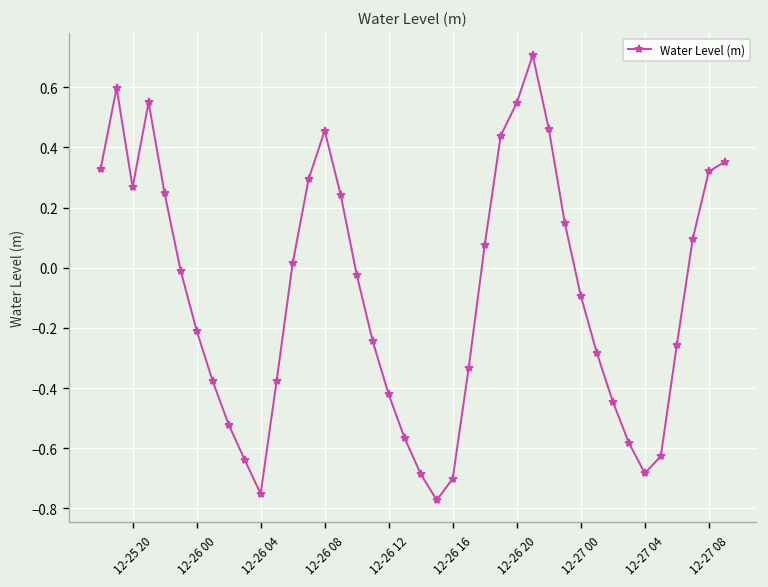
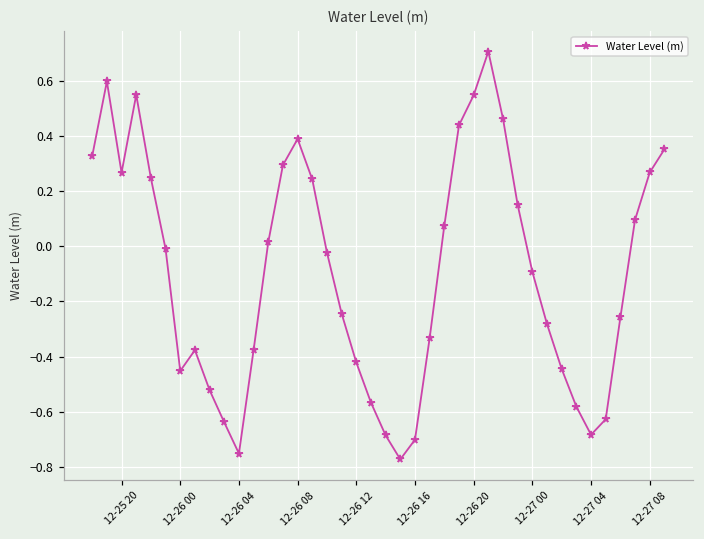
  {
    "12-25 20": 0.27,
-   "12-26 00": -0.21,
+   "12-26 00": -0.45,
    "12-26 04": -0.75,
-   "12-26 08": 0.46,
+   "12-26 08": 0.39,
    "12-26 12": -0.42,
    "12-26 16": -0.70,
    "12-26 20": 0.55,
    "12-27 00": -0.09,
    "12-27 04": -0.68,
-   "12-27 08": 0.32
+   "12-27 08": 0.27
  }
